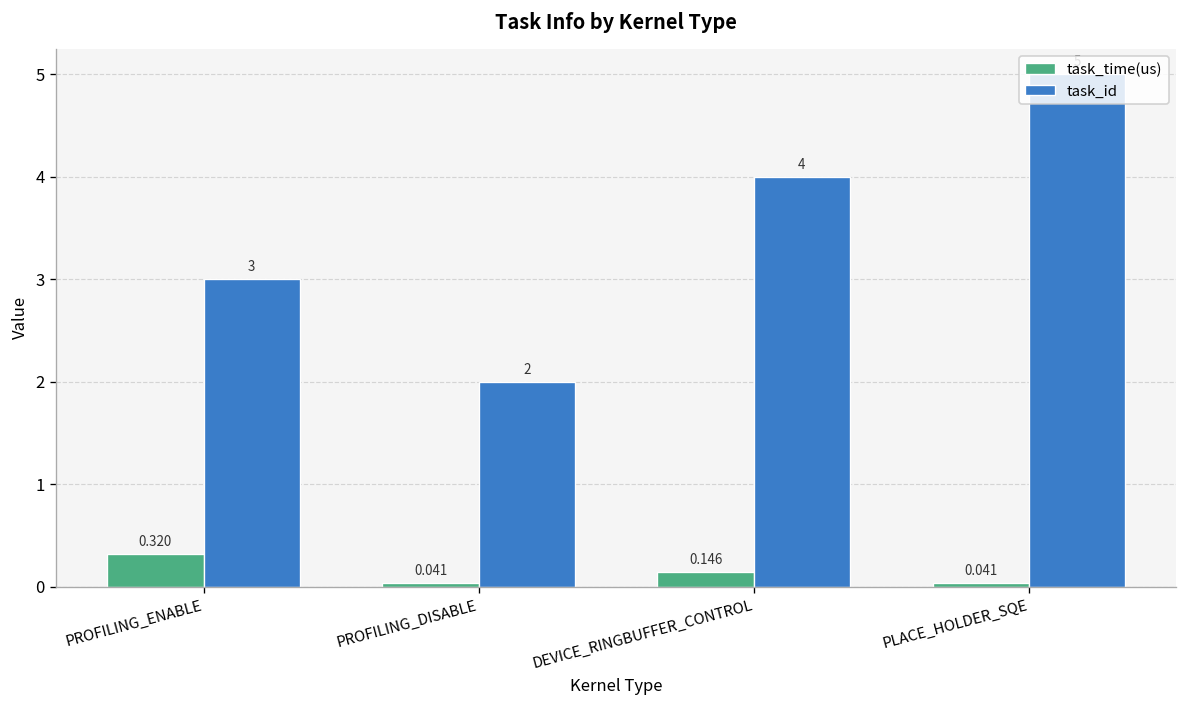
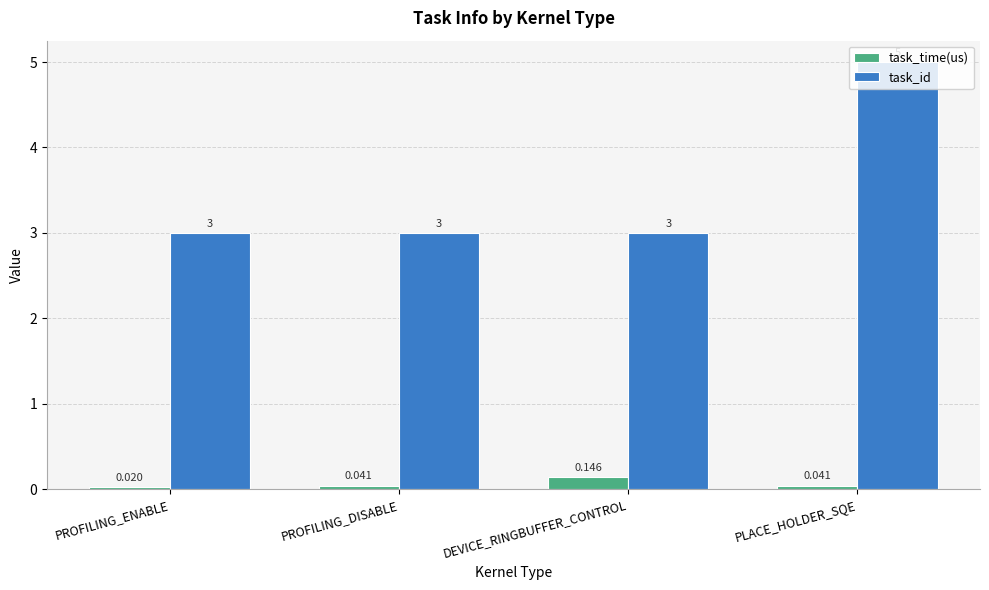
  {
    "task_time(us)": {
-     "PROFILING_ENABLE": 0.320,
+     "PROFILING_ENABLE": 0.020,
      "PROFILING_DISABLE": 0.041,
      "DEVICE_RINGBUFFER_CONTROL": 0.146,
      "PLACE_HOLDER_SQE": 0.041
    },
    "task_id": {
      "PROFILING_ENABLE": 3,
-     "PROFILING_DISABLE": 2,
-     "DEVICE_RINGBUFFER_CONTROL": 4
+     "PROFILING_DISABLE": 3,
+     "DEVICE_RINGBUFFER_CONTROL": 3
    }
  }
